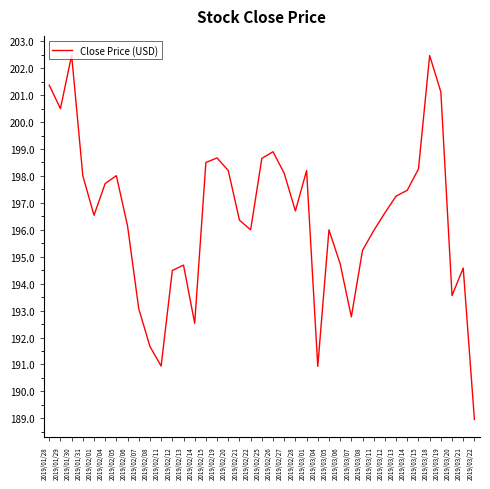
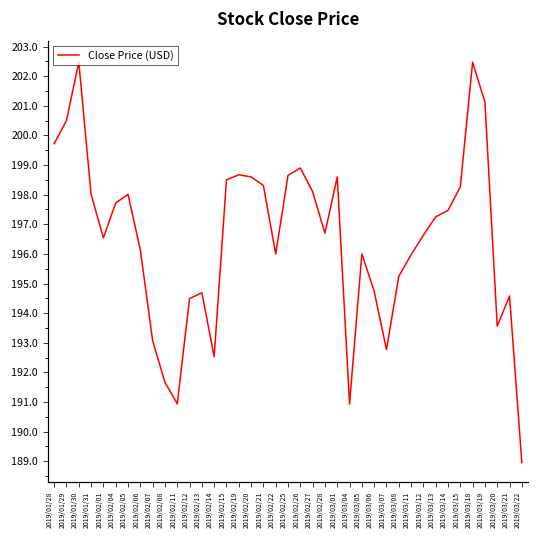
  {
-   "2019/01/28": 201.4,
+   "2019/01/28": 199.7,
    "2019/01/29": 200.5,
    "2019/01/31": 198.0,
    "2019/02/01": 196.5,
    "2019/02/04": 197.7,
    "2019/02/05": 198.0,
    "2019/02/06": 196.1,
    "2019/02/07": 193.1,
    "2019/02/08": 191.7,
    "2019/02/11": 190.9,
    "2019/02/12": 194.5,
    "2019/02/13": 194.7,
    "2019/02/14": 192.5,
    "2019/02/15": 198.5,
    "2019/02/19": 198.7,
-   "2019/02/20": 198.2,
-   "2019/02/21": 196.4,
+   "2019/02/20": 198.6,
+   "2019/02/21": 198.3,
    "2019/02/22": 196.0,
    "2019/02/25": 198.7,
    "2019/02/26": 198.9,
    "2019/02/27": 198.1,
    "2019/02/28": 196.7,
-   "2019/03/01": 198.2,
+   "2019/03/01": 198.6,
    "2019/03/04": 190.9,
    "2019/03/05": 196.0,
    "2019/03/06": 194.7,
    "2019/03/07": 192.8,
    "2019/03/08": 195.2,
    "2019/03/11": 196.0,
    "2019/03/12": 196.6,
    "2019/03/13": 197.3,
    "2019/03/14": 197.5,
    "2019/03/15": 198.3,
    "2019/03/18": 202.5,
    "2019/03/19": 201.1,
    "2019/03/20": 193.6,
    "2019/03/21": 194.6,
    "2019/03/22": 189.0
  }
